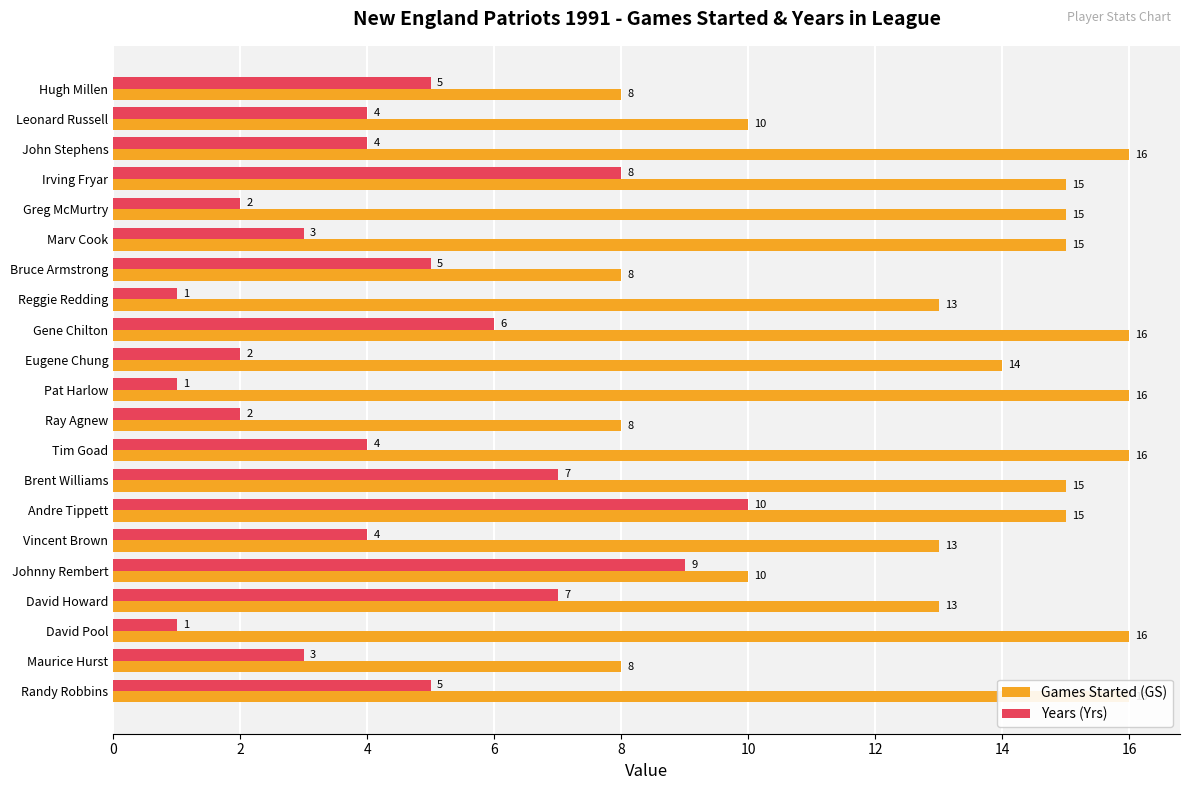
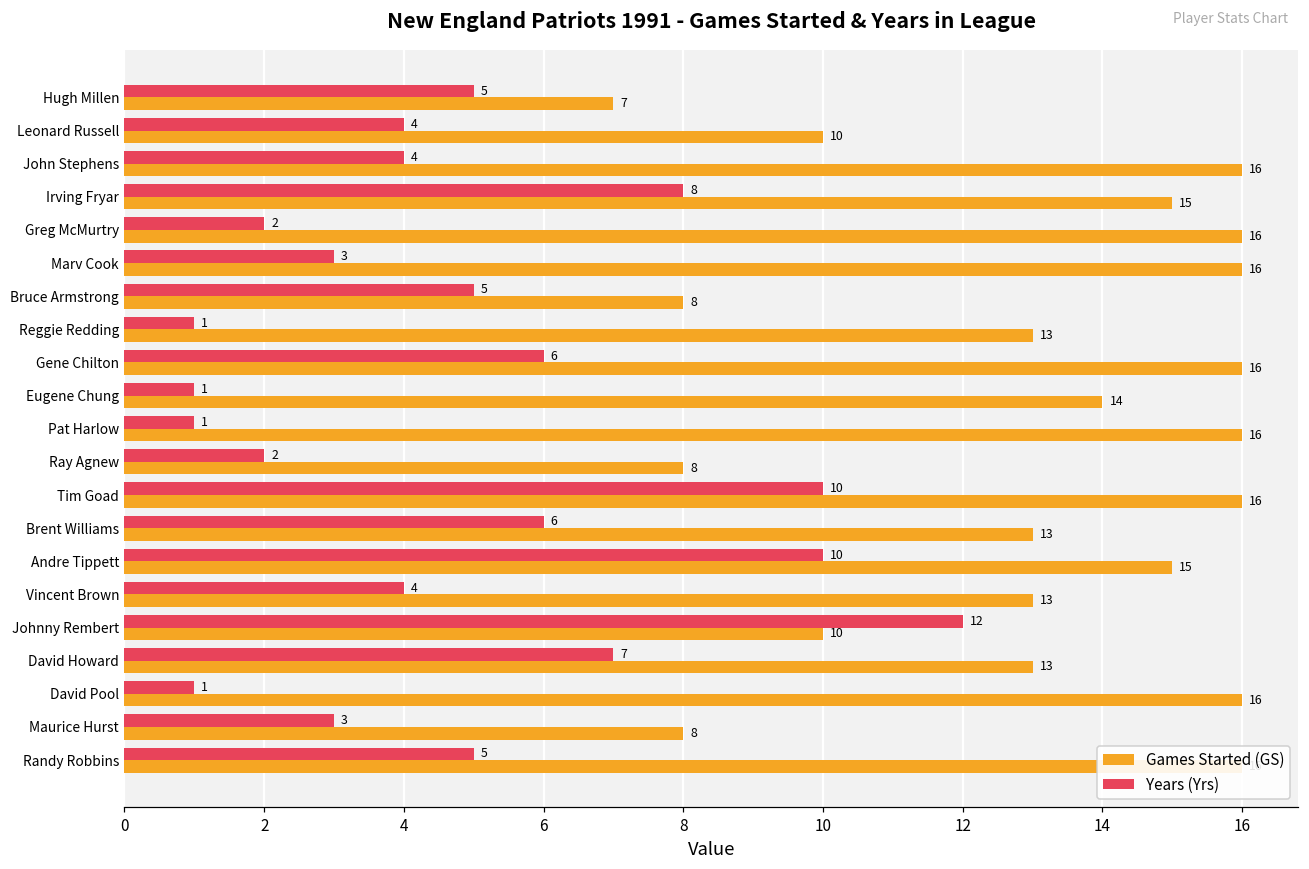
  {
    "Games Started (GS)": {
-     "Hugh Millen": 8,
+     "Hugh Millen": 7,
      "Leonard Russell": 10,
      "John Stephens": 16,
      "Irving Fryar": 15,
-     "Greg McMurtry": 15,
-     "Marv Cook": 15,
+     "Greg McMurtry": 16,
+     "Marv Cook": 16,
      "Bruce Armstrong": 8,
      "Reggie Redding": 13,
      "Gene Chilton": 16,
      "Eugene Chung": 14,
      "Pat Harlow": 16,
      "Ray Agnew": 8,
      "Tim Goad": 16,
-     "Brent Williams": 15,
+     "Brent Williams": 13,
      "Andre Tippett": 15,
      "Vincent Brown": 13,
      "Johnny Rembert": 10,
      "David Howard": 13,
      "David Pool": 16,
      "Maurice Hurst": 8
    },
    "Years (Yrs)": {
      "Hugh Millen": 5,
      "Leonard Russell": 4,
      "John Stephens": 4,
      "Irving Fryar": 8,
      "Greg McMurtry": 2,
      "Marv Cook": 3,
      "Bruce Armstrong": 5,
      "Reggie Redding": 1,
      "Gene Chilton": 6,
-     "Eugene Chung": 2,
+     "Eugene Chung": 1,
      "Pat Harlow": 1,
      "Ray Agnew": 2,
-     "Tim Goad": 4,
-     "Brent Williams": 7,
+     "Tim Goad": 10,
+     "Brent Williams": 6,
      "Andre Tippett": 10,
      "Vincent Brown": 4,
-     "Johnny Rembert": 9,
+     "Johnny Rembert": 12,
      "David Howard": 7,
      "David Pool": 1,
      "Maurice Hurst": 3,
      "Randy Robbins": 5
    }
  }
